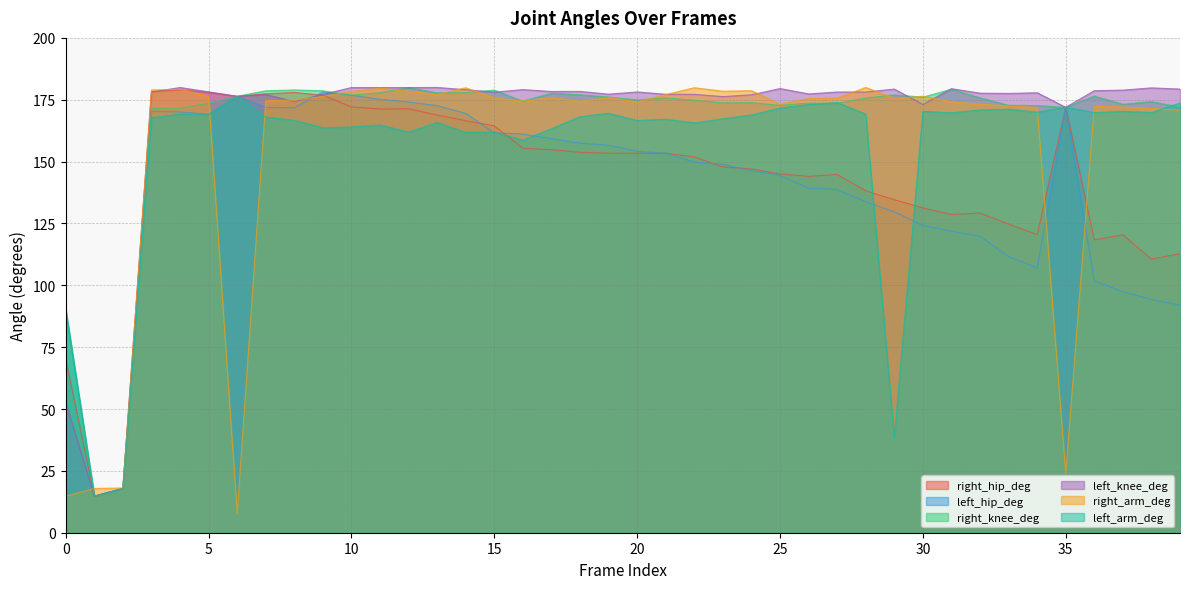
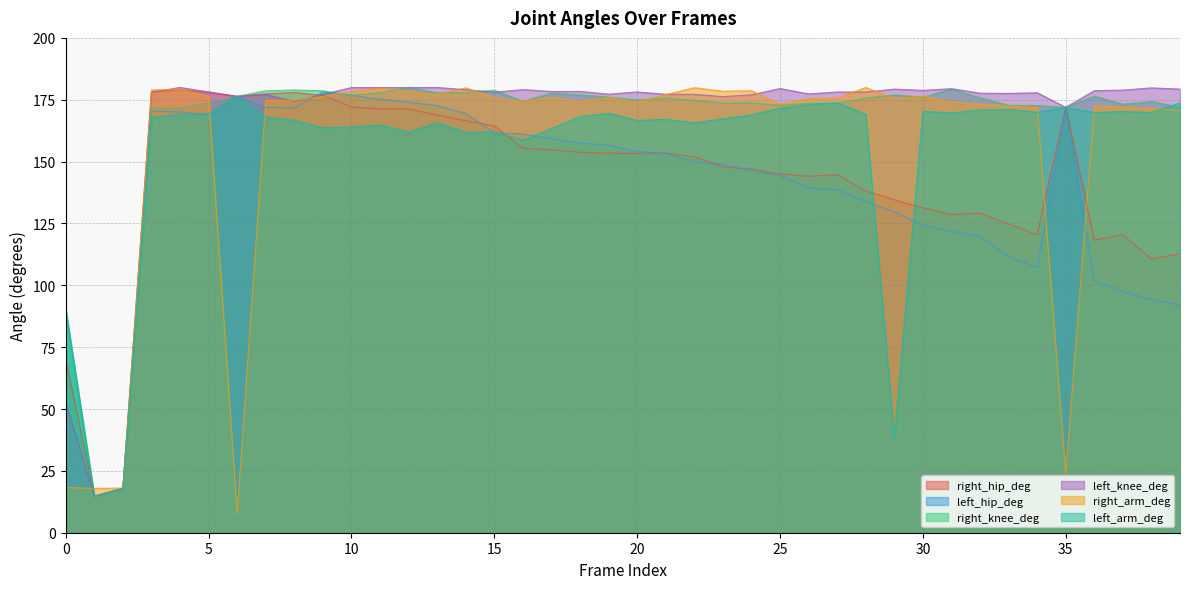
  {
    "right_hip_deg": {
      "0": 70,
      "10": 172,
      "15": 164,
      "30": 131
    },
    "left_knee_deg": {
      "0": 53,
      "10": 180,
      "20": 178,
      "25": 180,
-     "30": 173
+     "30": 179
    },
    "right_arm_deg": {
-     "0": 15,
+     "0": 18,
      "5": 176,
      "10": 178,
      "15": 176,
      "35": 24
    }
  }
